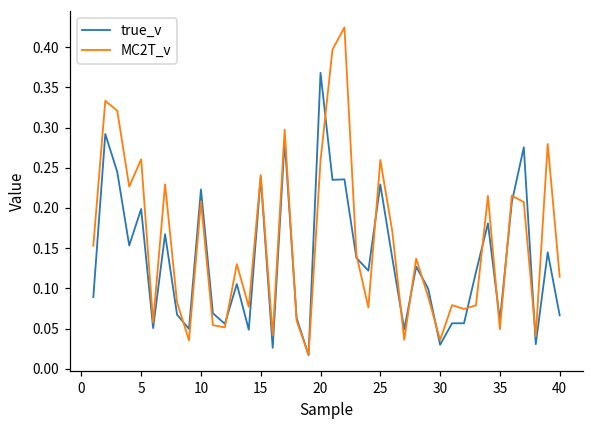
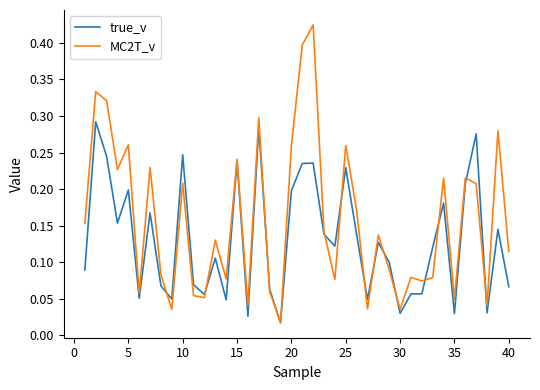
  {
    "true_v": {
      "5": 0.20,
-     "10": 0.22,
-     "20": 0.37,
+     "10": 0.25,
+     "20": 0.20,
      "25": 0.23,
      "30": 0.03,
-     "35": 0.06,
+     "35": 0.03,
      "40": 0.07
    },
    "MC2T_v": {
      "5": 0.26,
      "10": 0.21,
      "20": 0.26,
      "25": 0.26,
      "30": 0.04,
      "35": 0.05,
      "40": 0.11
    }
  }
